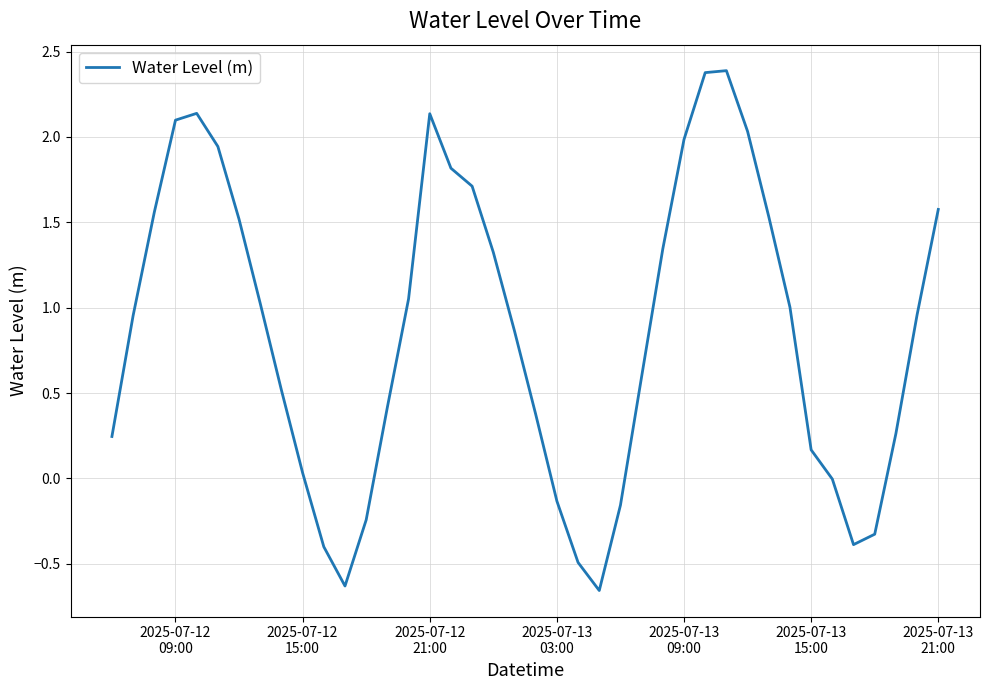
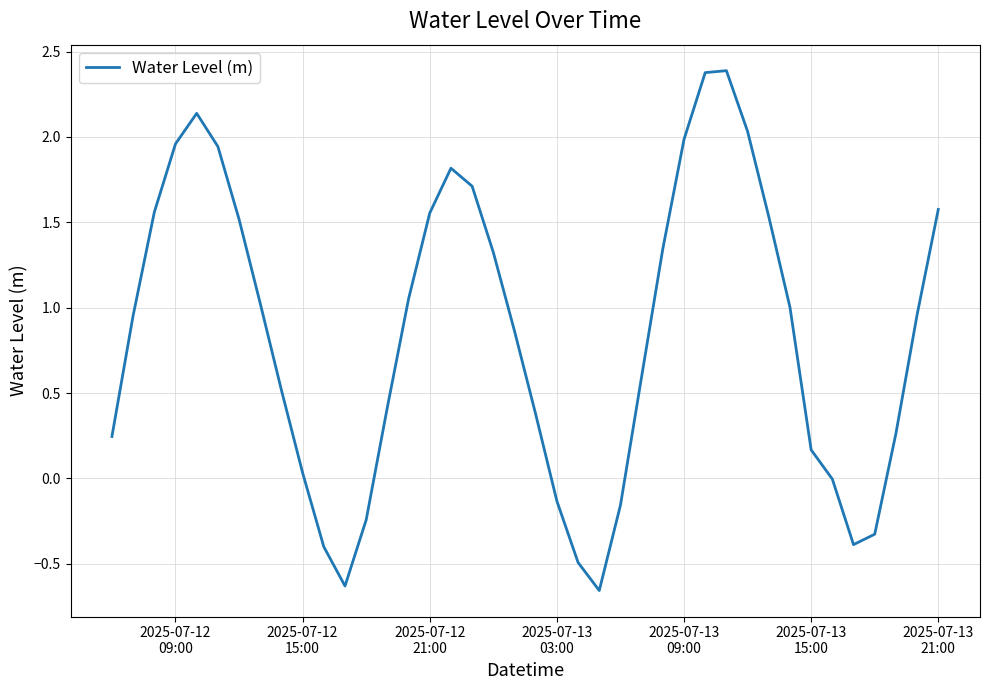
  {
-   "2025-07-12 09:00": 2.10,
+   "2025-07-12 09:00": 1.96,
    "2025-07-12 15:00": 0.03,
-   "2025-07-12 21:00": 2.14,
+   "2025-07-12 21:00": 1.55,
    "2025-07-13 03:00": -0.13,
    "2025-07-13 09:00": 1.99,
    "2025-07-13 15:00": 0.17,
    "2025-07-13 21:00": 1.58
  }
